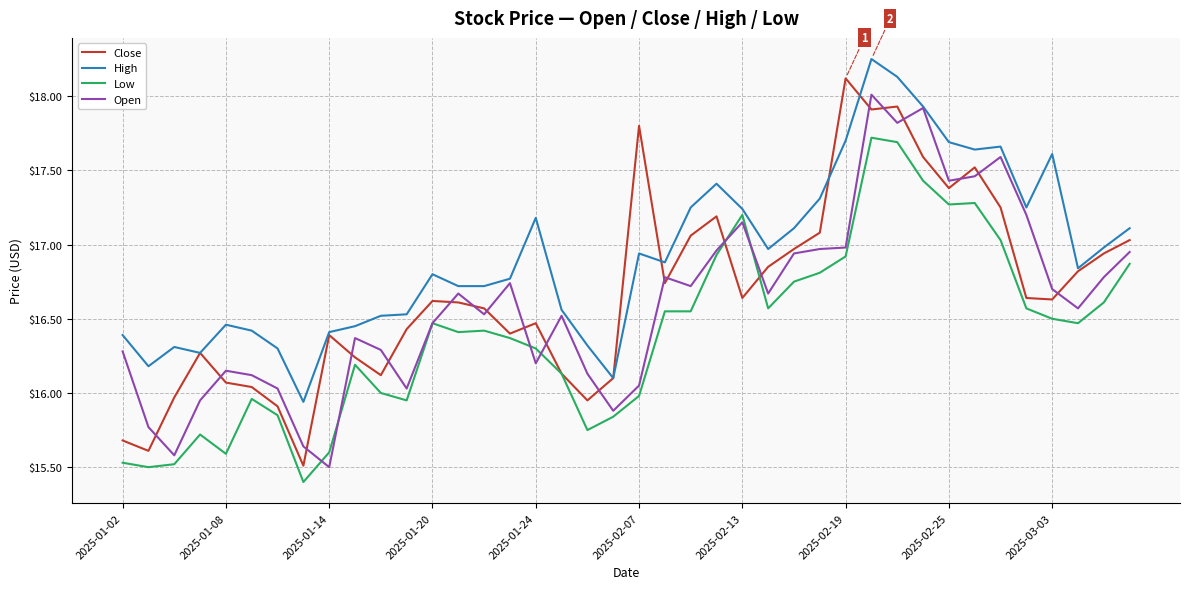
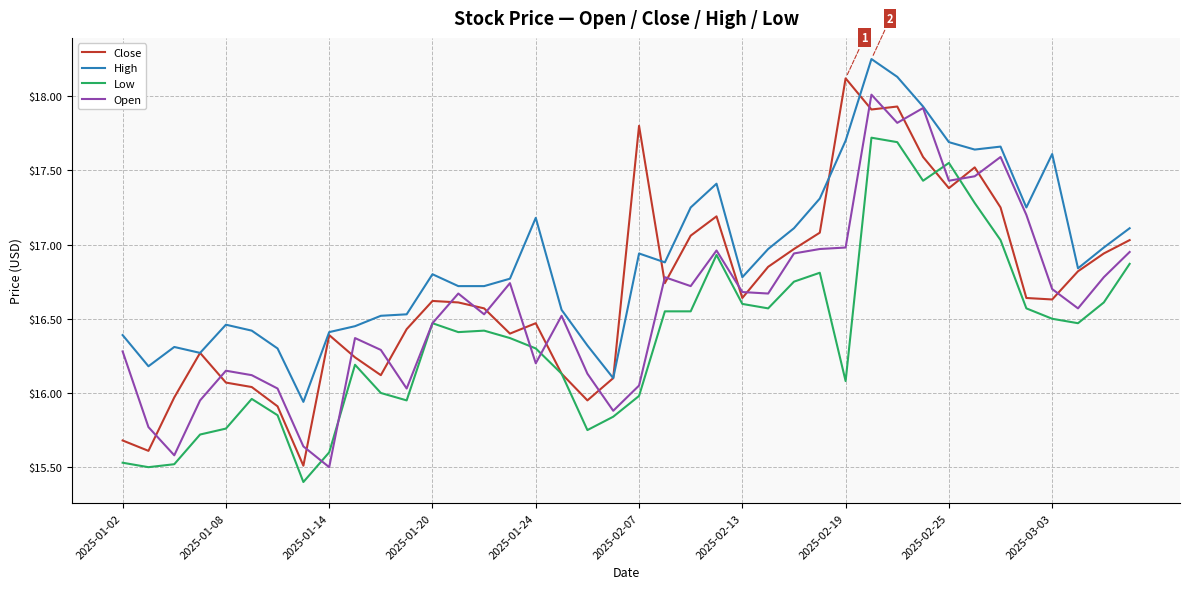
  {
    "Close": {
      "2025-01-02": "$15.68",
      "2025-01-08": "$16.07",
      "2025-01-14": "$16.39",
      "2025-01-20": "$16.62",
      "2025-01-24": "$16.47",
      "2025-02-07": "$17.80",
      "2025-02-13": "$16.64",
      "2025-02-19": "$18.12",
      "2025-02-25": "$17.38",
      "2025-03-03": "$16.63"
    },
    "High": {
      "2025-01-02": "$16.39",
      "2025-01-08": "$16.46",
      "2025-01-14": "$16.41",
      "2025-01-20": "$16.80",
      "2025-01-24": "$17.18",
      "2025-02-07": "$16.94",
-     "2025-02-13": "$17.24",
+     "2025-02-13": "$16.78",
      "2025-02-19": "$17.70",
      "2025-02-25": "$17.69",
      "2025-03-03": "$17.61"
    },
    "Low": {
      "2025-01-02": "$15.53",
-     "2025-01-08": "$15.59",
+     "2025-01-08": "$15.76",
      "2025-01-14": "$15.60",
      "2025-01-24": "$16.30",
      "2025-02-07": "$15.98",
-     "2025-02-13": "$17.2",
-     "2025-02-19": "$16.92",
-     "2025-02-25": "$17.27",
+     "2025-02-13": "$16.6",
+     "2025-02-19": "$16.08",
+     "2025-02-25": "$17.55",
      "2025-03-03": "$16.50"
    },
    "Open": {
      "2025-01-02": "$16.28",
      "2025-01-08": "$16.15",
      "2025-01-14": "$15.50",
      "2025-01-24": "$16.20",
      "2025-02-07": "$16.05",
-     "2025-02-13": "$17.15",
+     "2025-02-13": "$16.68",
      "2025-02-19": "$16.98",
      "2025-02-25": "$17.43",
      "2025-03-03": "$16.70"
    }
  }
